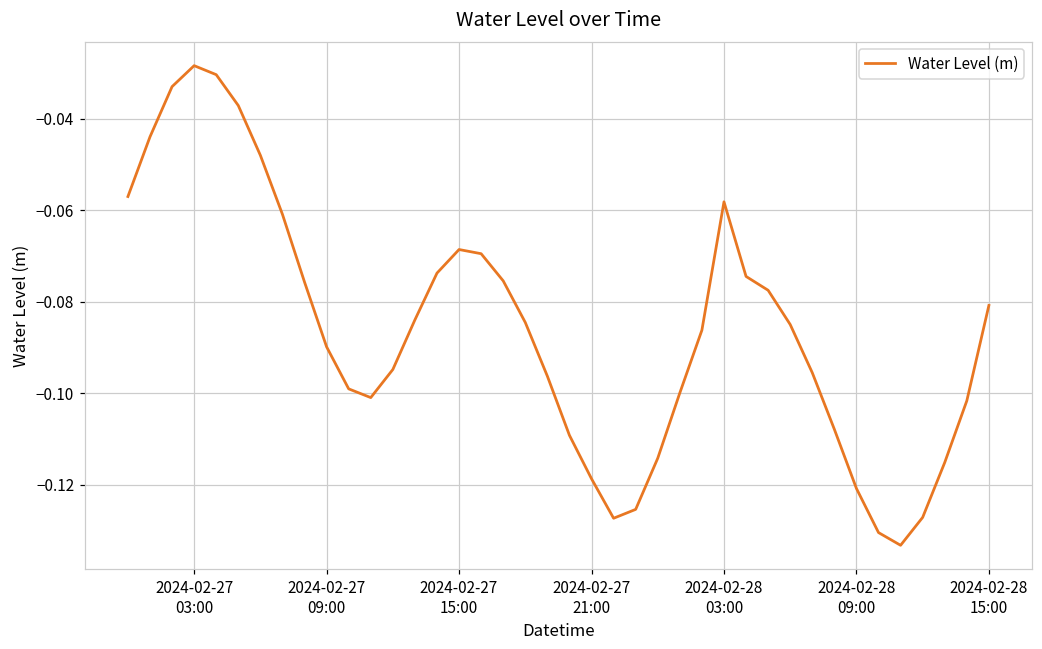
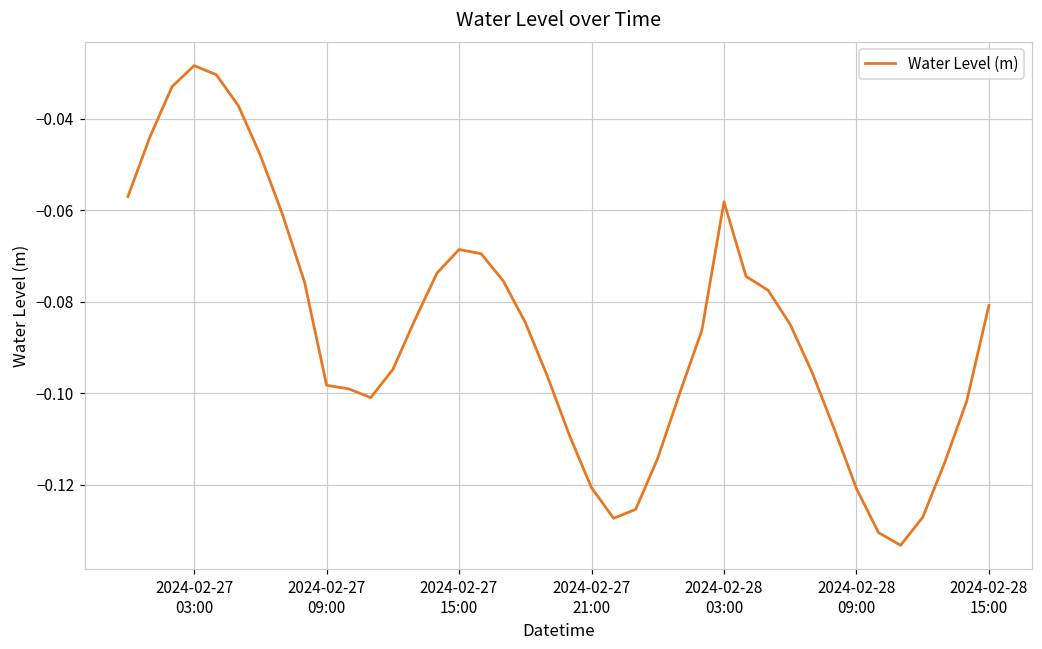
  {
    "2024-02-27 03:00": -0.028,
-   "2024-02-27 09:00": -0.090,
+   "2024-02-27 09:00": -0.098,
    "2024-02-27 15:00": -0.069,
-   "2024-02-27 21:00": -0.119,
+   "2024-02-27 21:00": -0.121,
    "2024-02-28 03:00": -0.058,
    "2024-02-28 09:00": -0.121,
    "2024-02-28 15:00": -0.081
  }
